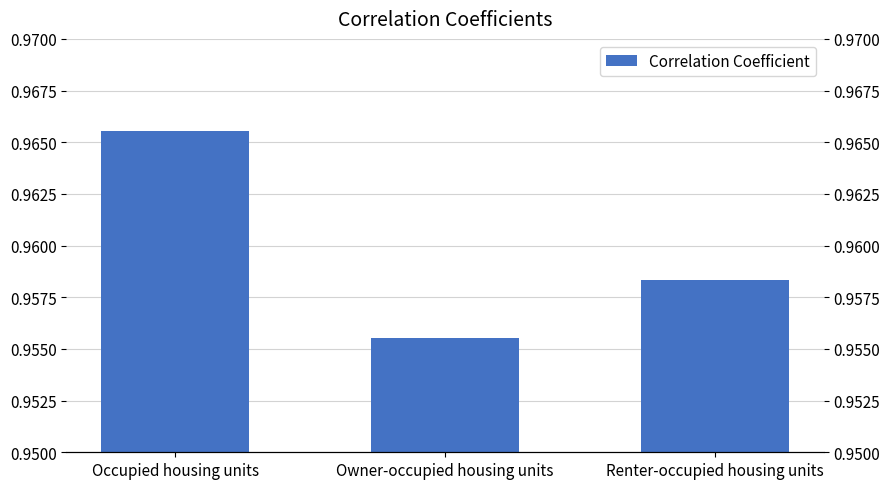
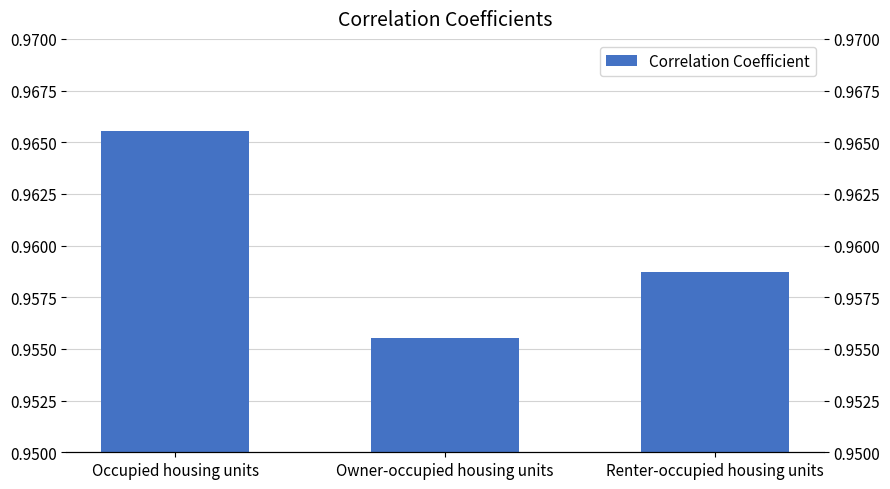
  {
    "Occupied housing units": 0.9655,
    "Owner-occupied housing units": 0.9555,
-   "Renter-occupied housing units": 0.9583
+   "Renter-occupied housing units": 0.9587
  }
